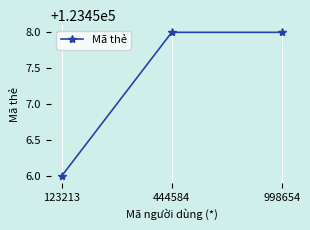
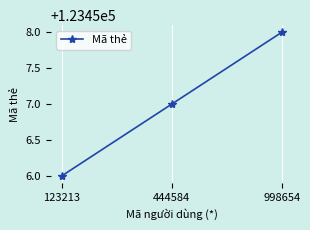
  {
    "123213": 123456,
-   "444584": 123458,
+   "444584": 123457,
    "998654": 123458
  }
